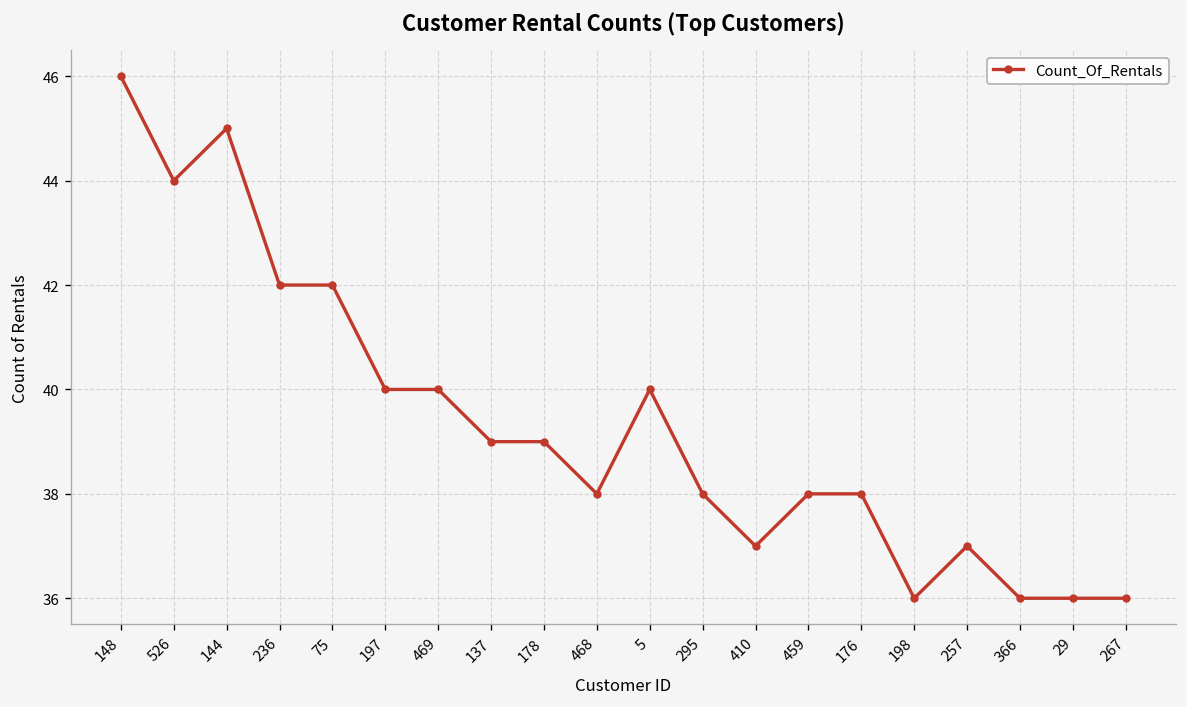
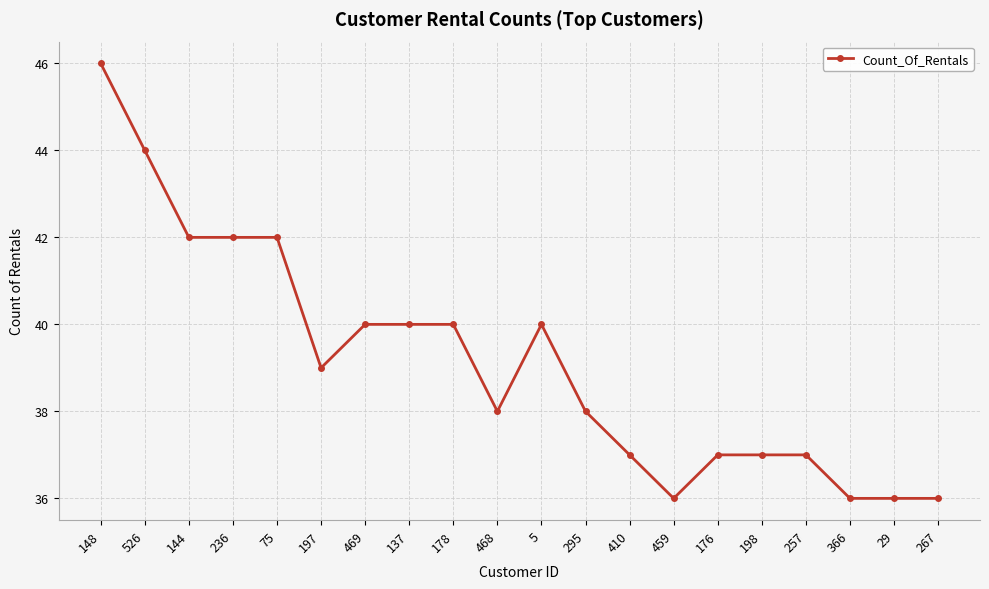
  {
    "148": 46,
    "526": 44,
-   "144": 45,
+   "144": 42,
    "236": 42,
    "75": 42,
-   "197": 40,
+   "197": 39,
    "469": 40,
-   "137": 39,
-   "178": 39,
+   "137": 40,
+   "178": 40,
    "468": 38,
    "5": 40,
    "295": 38,
    "410": 37,
-   "459": 38,
-   "176": 38,
-   "198": 36,
+   "459": 36,
+   "176": 37,
+   "198": 37,
    "257": 37,
    "366": 36,
    "29": 36,
    "267": 36
  }
